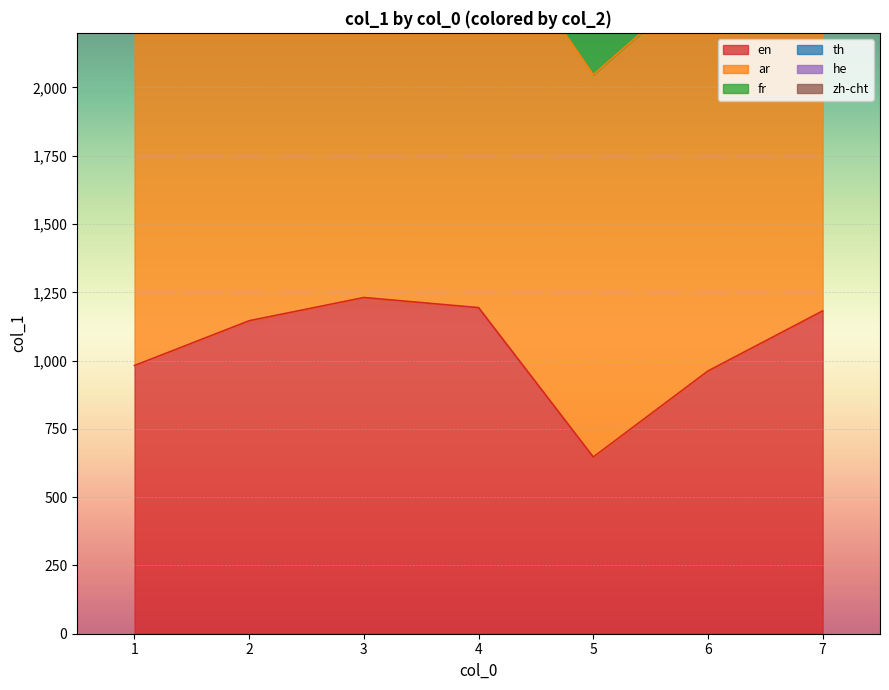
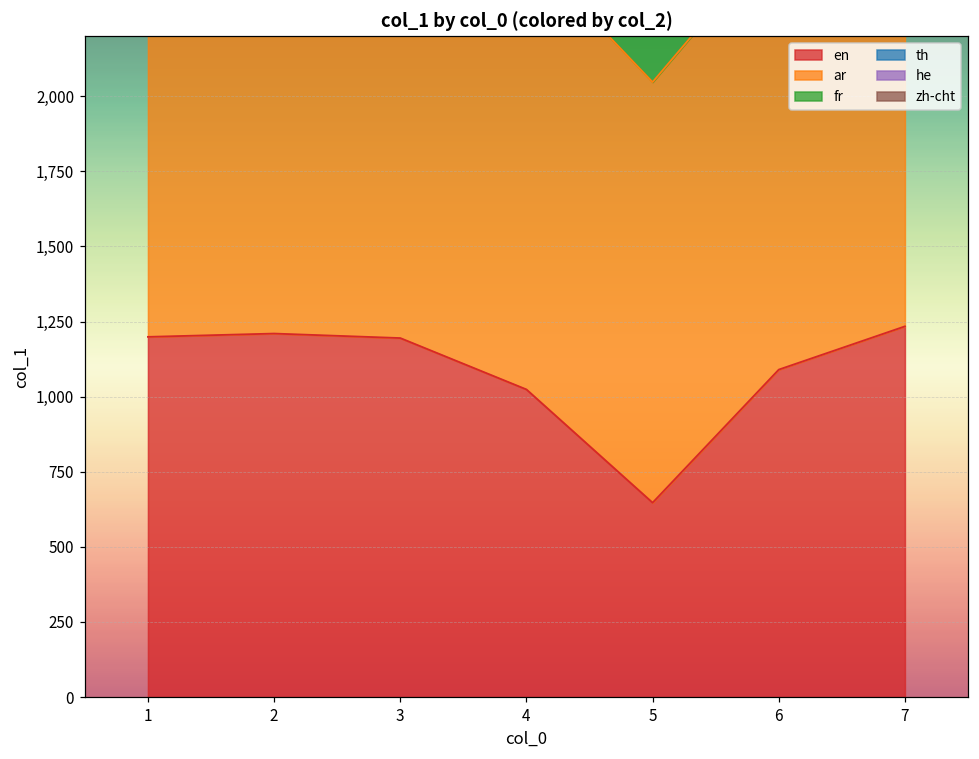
  {
    "en": {
-     "1": "980",
-     "2": "1,150",
-     "3": "1,230",
-     "4": "1,190",
+     "1": "1,200",
+     "2": "1,210",
+     "3": "1,200",
+     "4": "1,020",
      "5": "650",
-     "6": "960",
-     "7": "1,180"
+     "6": "1,090",
+     "7": "1,230"
    },
    "ar": {
      "5": "1,400"
    }
  }
